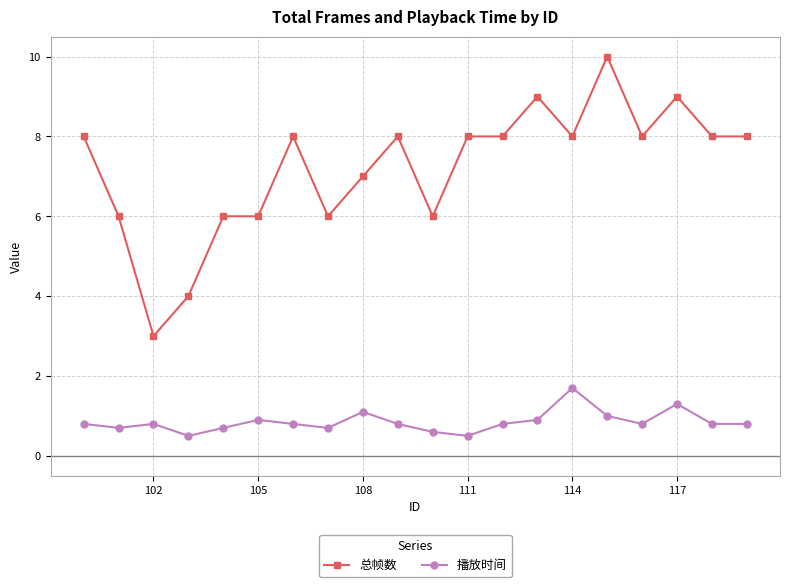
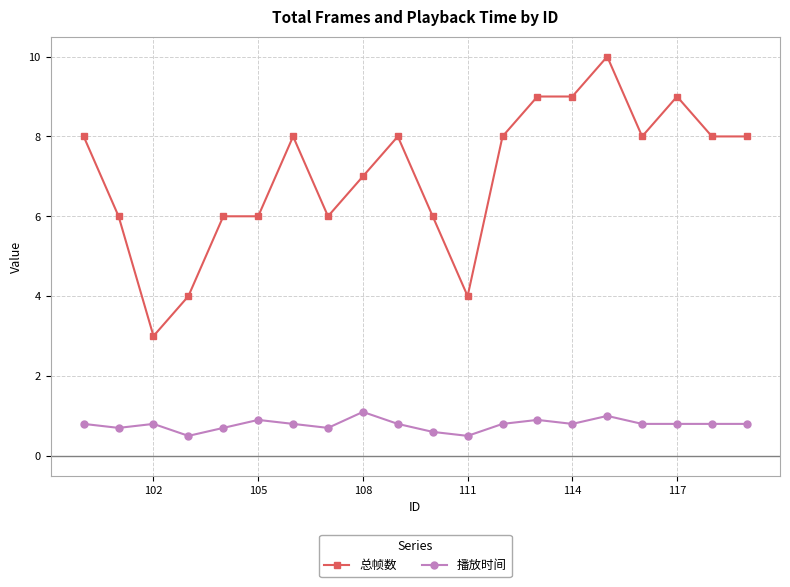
  {
    "总帧数": {
      "102": 3,
      "105": 6,
      "108": 7,
-     "111": 8,
-     "114": 8,
+     "111": 4,
+     "114": 9,
      "117": 9
    },
    "播放时间": {
      "102": 0.8,
      "105": 0.9,
      "108": 1.1,
      "111": 0.5,
-     "114": 1.7,
-     "117": 1.3
+     "114": 0.8,
+     "117": 0.8
    }
  }
